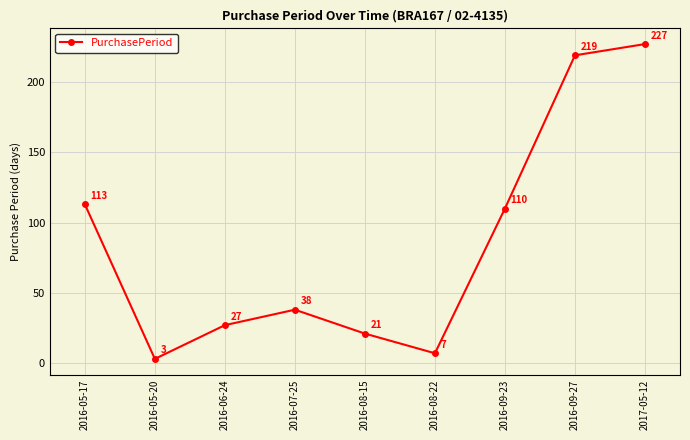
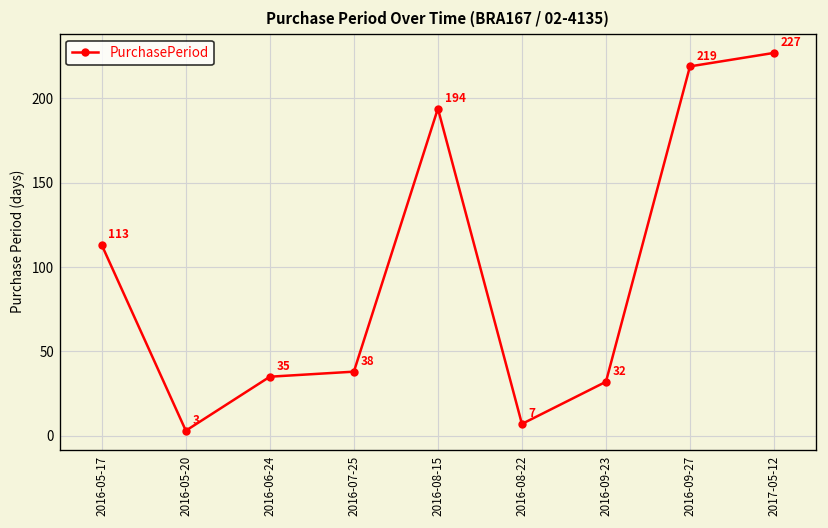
  {
    "2016-05-17": 113,
    "2016-05-20": 3,
-   "2016-06-24": 27,
+   "2016-06-24": 35,
    "2016-07-25": 38,
-   "2016-08-15": 21,
+   "2016-08-15": 194,
    "2016-08-22": 7,
-   "2016-09-23": 110,
+   "2016-09-23": 32,
    "2016-09-27": 219,
    "2017-05-12": 227
  }
